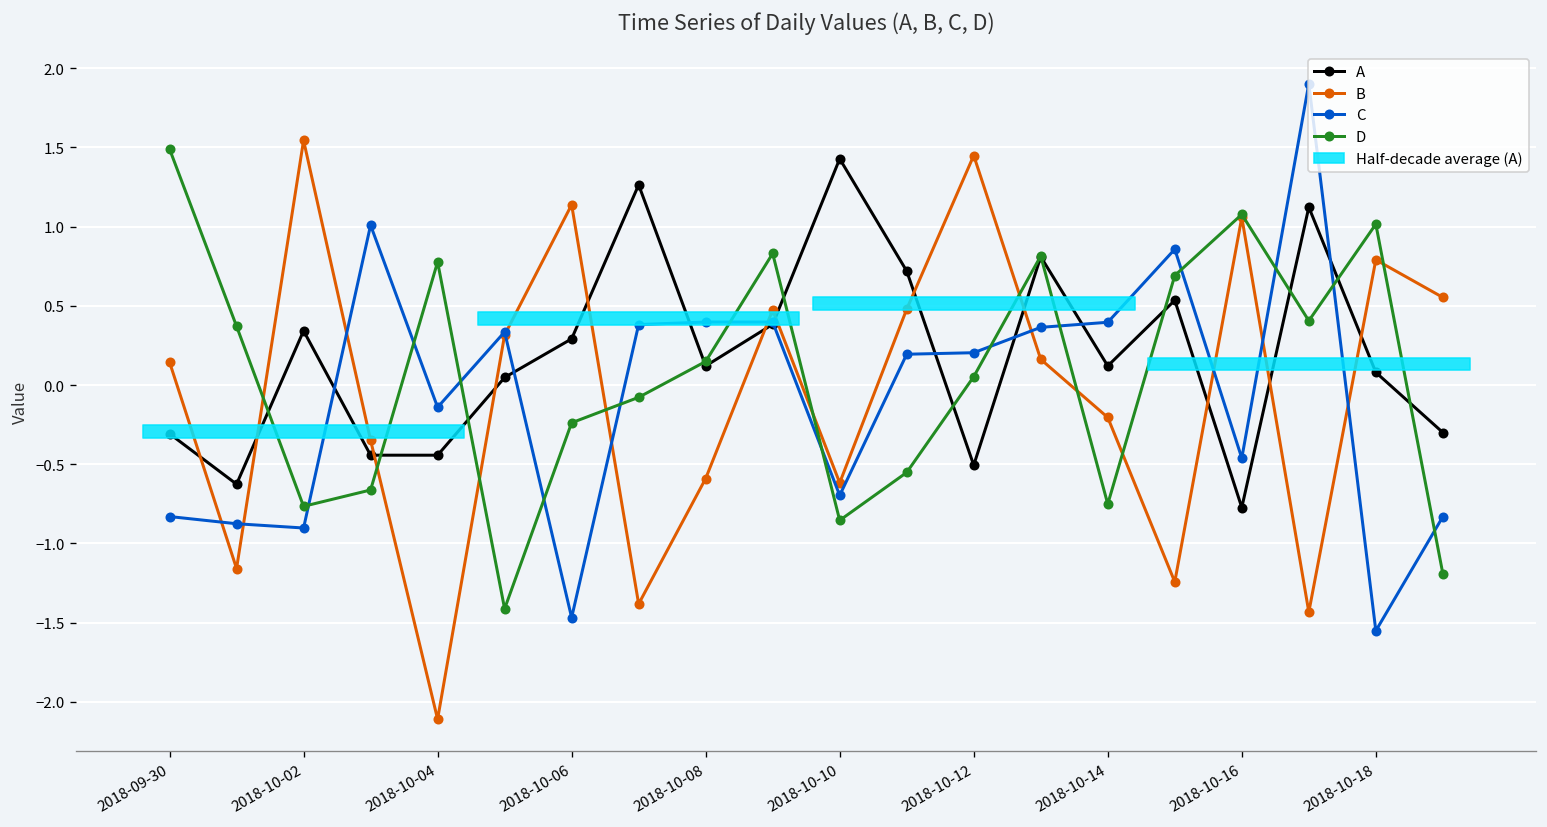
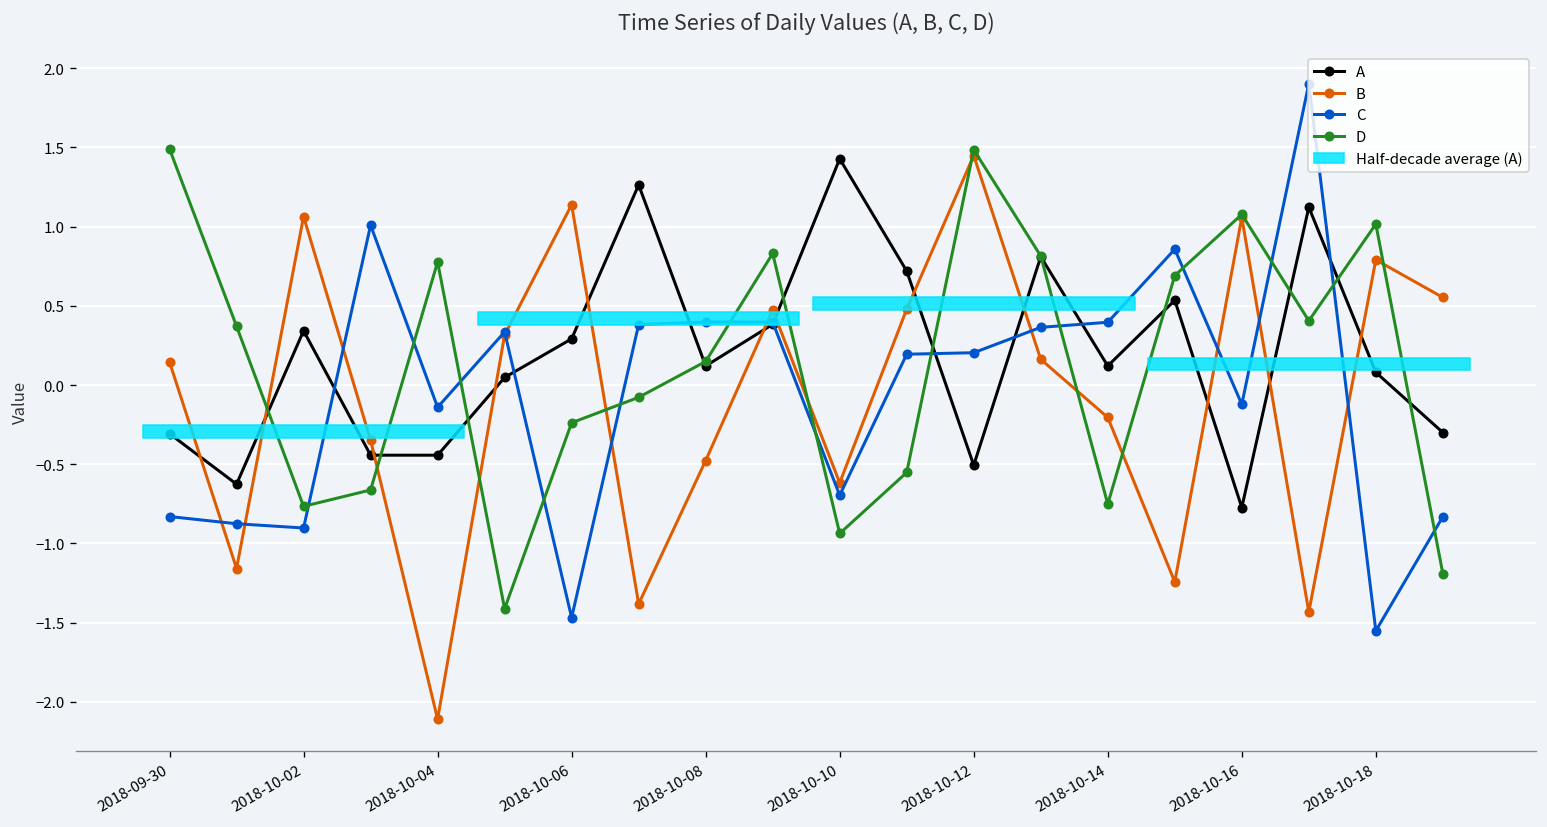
  {
    "A": {
      "2018-09-30": -0.31,
      "2018-10-02": 0.34,
      "2018-10-04": -0.44,
      "2018-10-06": 0.29,
      "2018-10-08": 0.12,
      "2018-10-10": 1.43,
      "2018-10-12": -0.51,
      "2018-10-14": 0.12,
      "2018-10-16": -0.77,
      "2018-10-18": 0.08
    },
    "B": {
      "2018-09-30": 0.14,
-     "2018-10-02": 1.54,
+     "2018-10-02": 1.06,
      "2018-10-04": -2.11,
      "2018-10-06": 1.14,
-     "2018-10-08": -0.59,
+     "2018-10-08": -0.48,
      "2018-10-10": -0.62,
      "2018-10-12": 1.45,
      "2018-10-14": -0.20,
      "2018-10-18": 0.79
    },
    "C": {
      "2018-09-30": -0.83,
      "2018-10-02": -0.90,
      "2018-10-04": -0.14,
      "2018-10-06": -1.47,
      "2018-10-08": 0.40,
      "2018-10-10": -0.70,
      "2018-10-12": 0.20,
      "2018-10-14": 0.40,
-     "2018-10-16": -0.46,
+     "2018-10-16": -0.12,
      "2018-10-18": -1.55
    },
    "D": {
      "2018-09-30": 1.49,
      "2018-10-02": -0.77,
      "2018-10-04": 0.78,
      "2018-10-06": -0.24,
      "2018-10-08": 0.15,
-     "2018-10-10": -0.85,
-     "2018-10-12": 0.05,
+     "2018-10-10": -0.94,
+     "2018-10-12": 1.49,
      "2018-10-14": -0.75,
      "2018-10-18": 1.02
    }
  }
